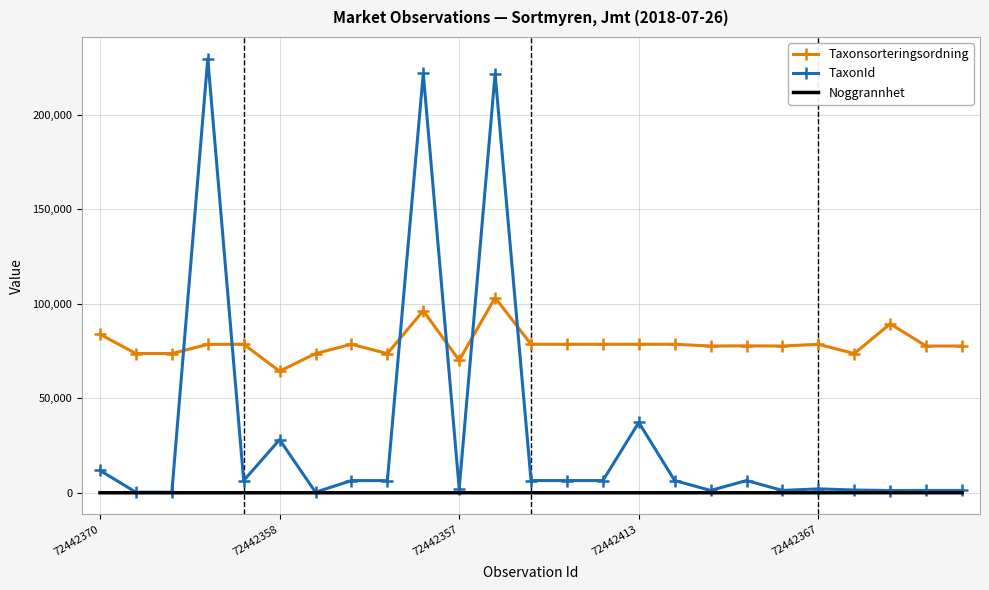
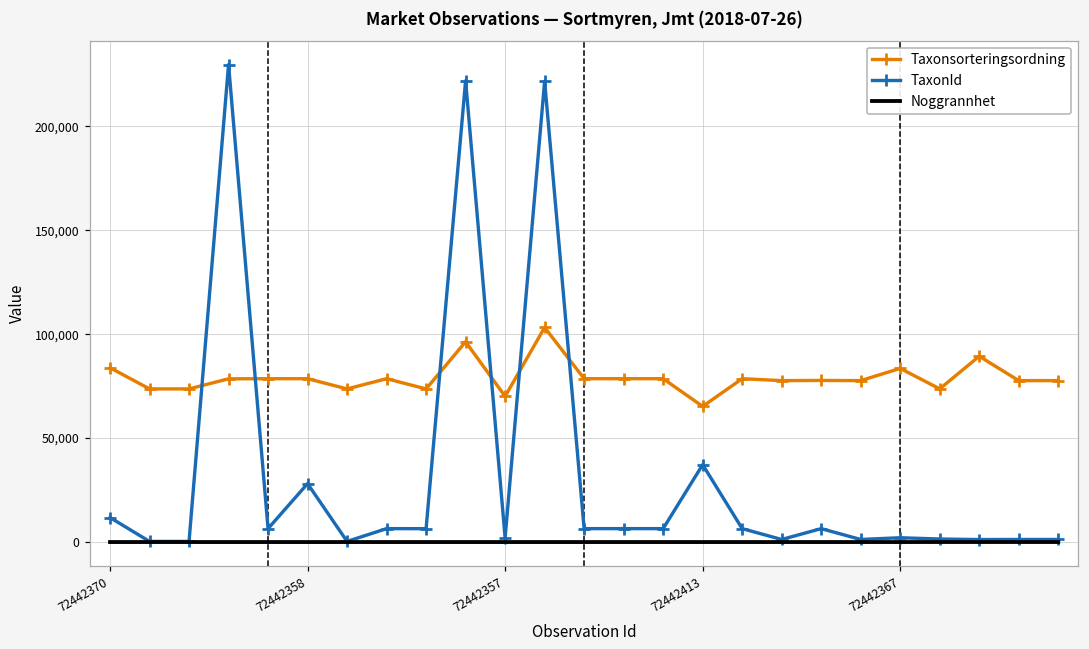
  {
    "Taxonsorteringsordning": {
      "72442370": "84,000",
-     "72442358": "64,000",
+     "72442358": "79,000",
      "72442357": "70,000",
-     "72442413": "79,000",
-     "72442367": "79,000"
+     "72442413": "65,000",
+     "72442367": "84,000"
    },
    "TaxonId": {
      "72442370": "12,000",
      "72442358": "28,000",
      "72442357": "2,000",
      "72442413": "37,000",
      "72442367": "2,000"
    },
    "Noggrannhet": {
      "72442370": "0",
      "72442358": "0",
      "72442357": "0",
      "72442413": "0",
      "72442367": "0"
    }
  }
